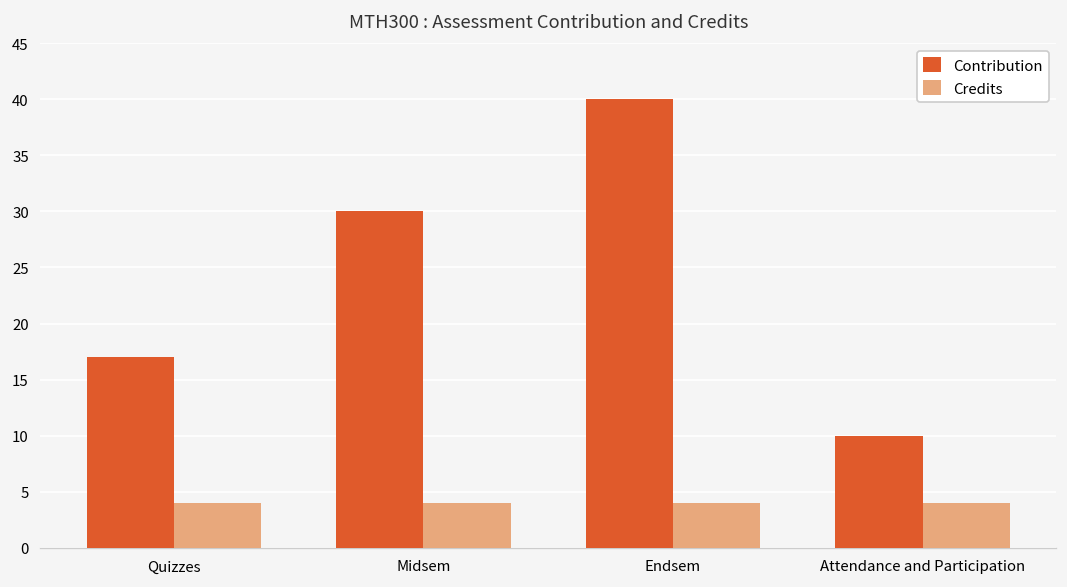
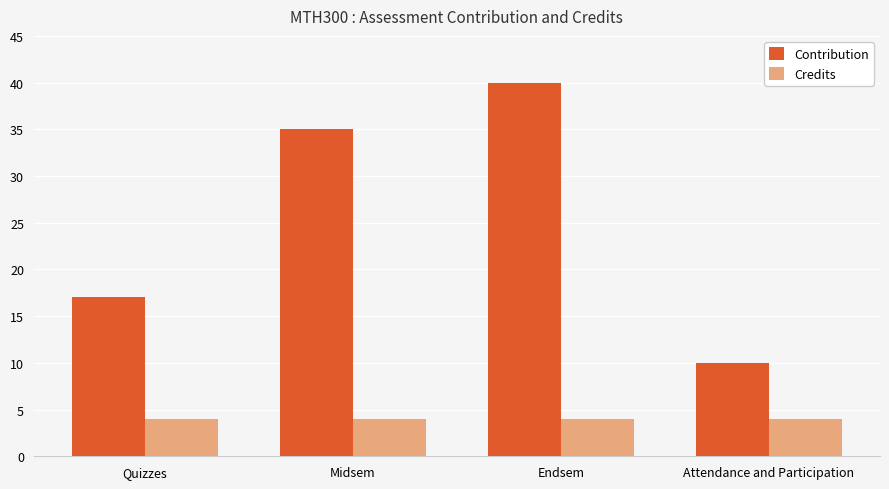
  {
    "Contribution": {
      "Quizzes": 17,
-     "Midsem": 30,
+     "Midsem": 35,
      "Endsem": 40,
      "Attendance and Participation": 10
    },
    "Credits": {
      "Quizzes": 4,
      "Midsem": 4,
      "Endsem": 4,
      "Attendance and Participation": 4
    }
  }
